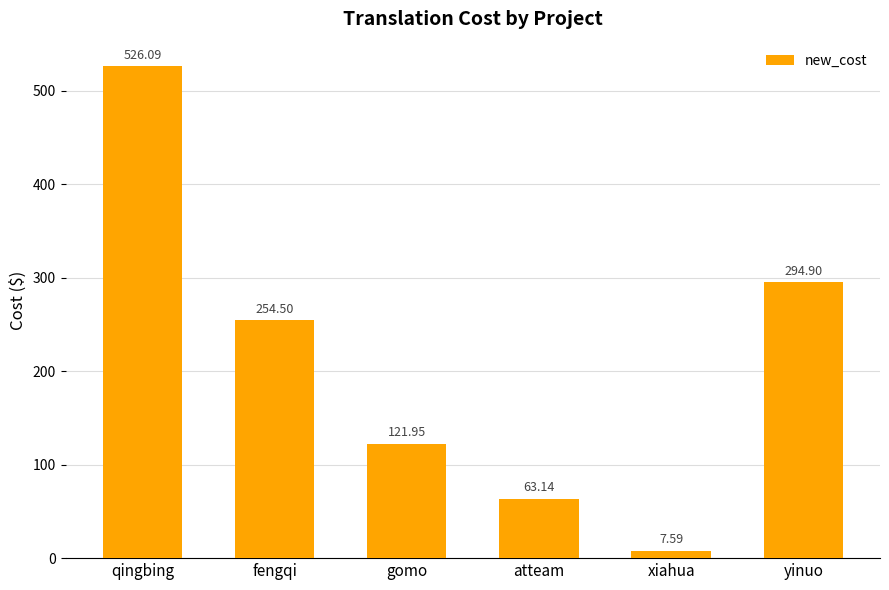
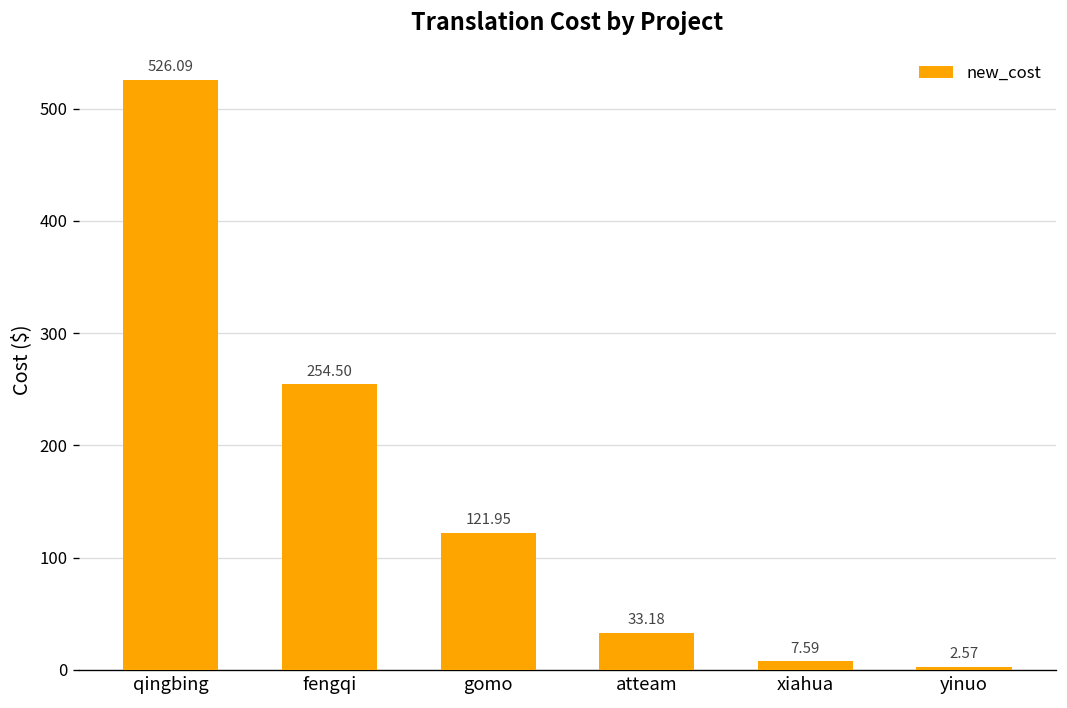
  {
    "qingbing": 526.09,
    "fengqi": 254.50,
    "gomo": 121.95,
-   "atteam": 63.14,
+   "atteam": 33.18,
    "xiahua": 7.59,
-   "yinuo": 294.90
+   "yinuo": 2.57
  }
